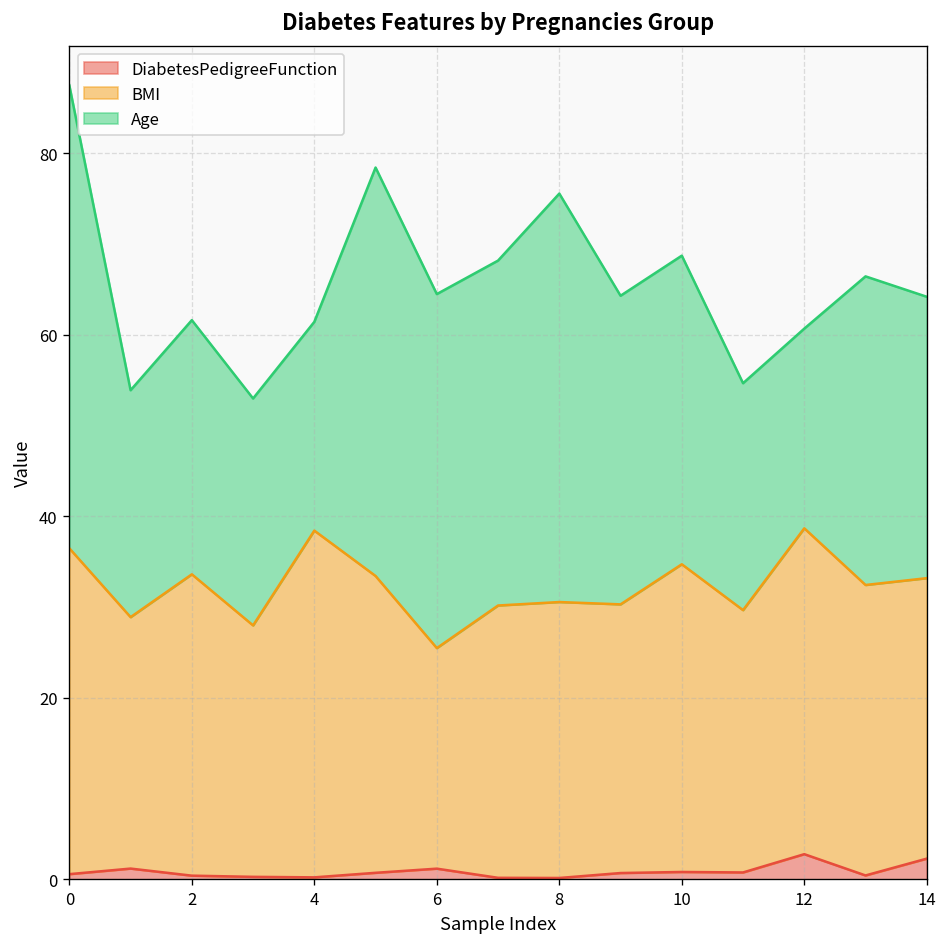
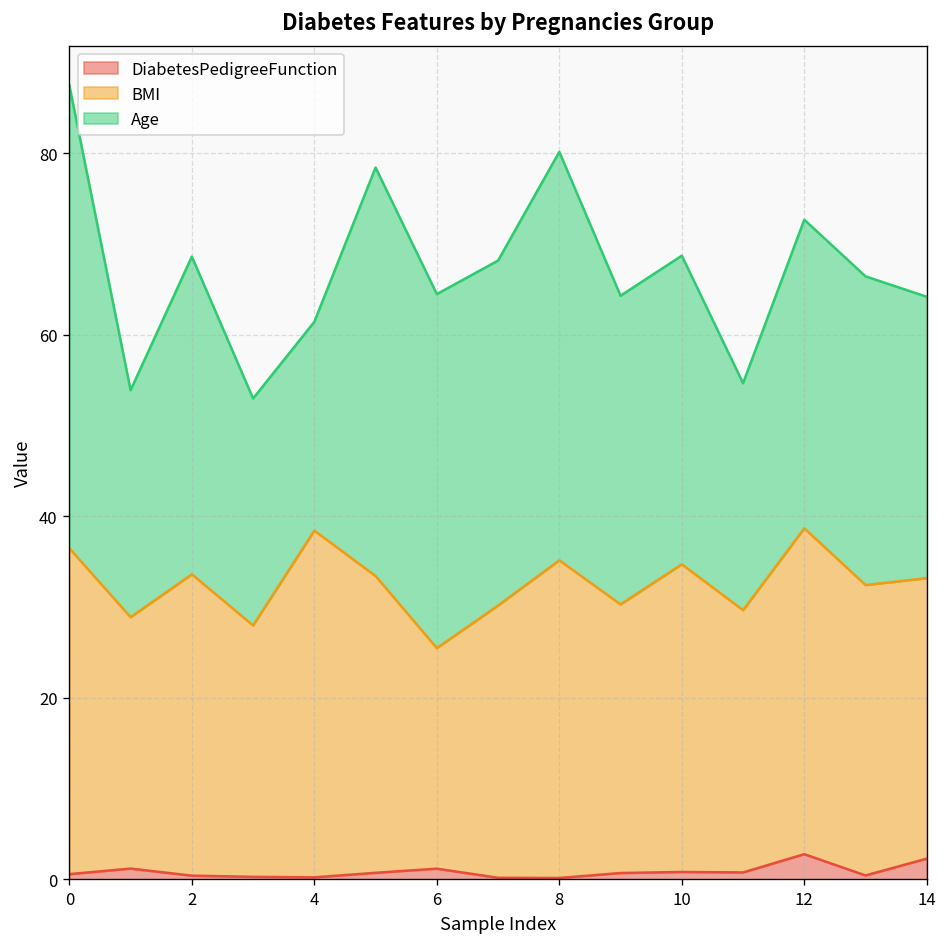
  {
    "DiabetesPedigreeFunction": {
      "0": 1,
      "2": 0,
      "4": 0,
      "6": 1,
      "8": 0,
      "10": 1,
      "12": 3,
      "14": 2
    },
    "BMI": {
      "0": 36,
      "2": 33,
      "4": 38,
      "6": 24,
-     "8": 30,
+     "8": 35,
      "10": 34,
      "12": 36,
      "14": 31
    },
    "Age": {
      "0": 51,
-     "2": 28,
+     "2": 35,
      "4": 23,
      "6": 39,
      "8": 45,
      "10": 34,
-     "12": 22,
+     "12": 34,
      "14": 31
    }
  }
